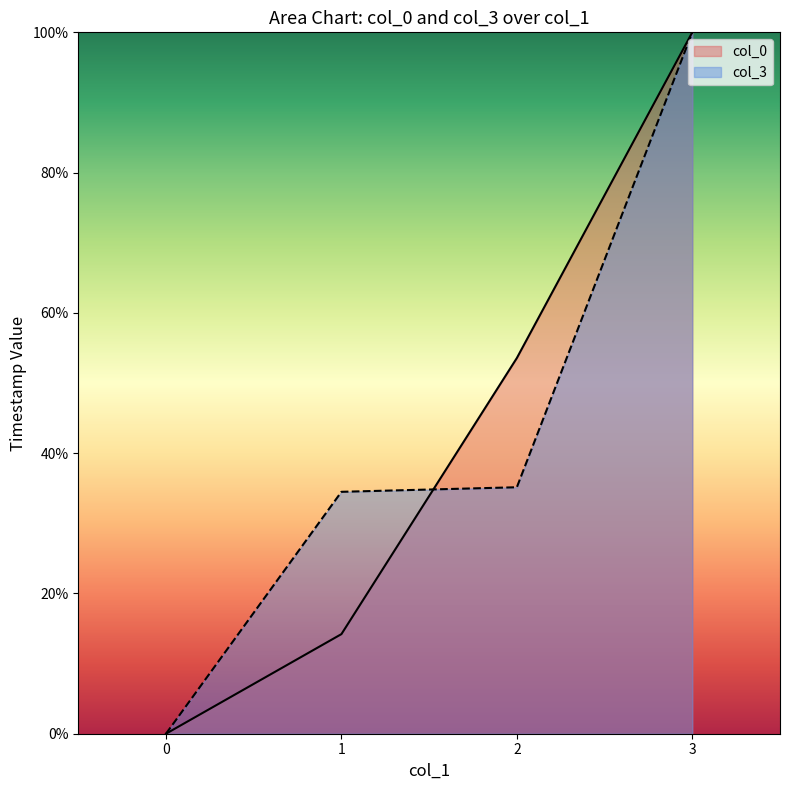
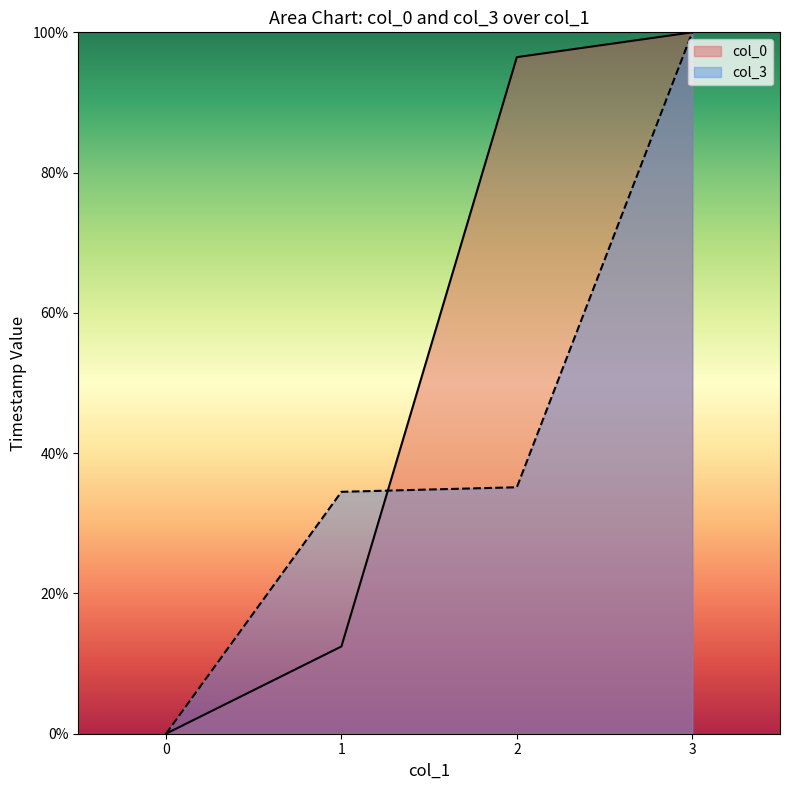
  {
    "col_0": {
-     "1": "14%",
-     "2": "54%"
+     "1": "12%",
+     "2": "96%"
    },
    "col_3": {
      "1": "34%",
      "2": "35%"
    }
  }
